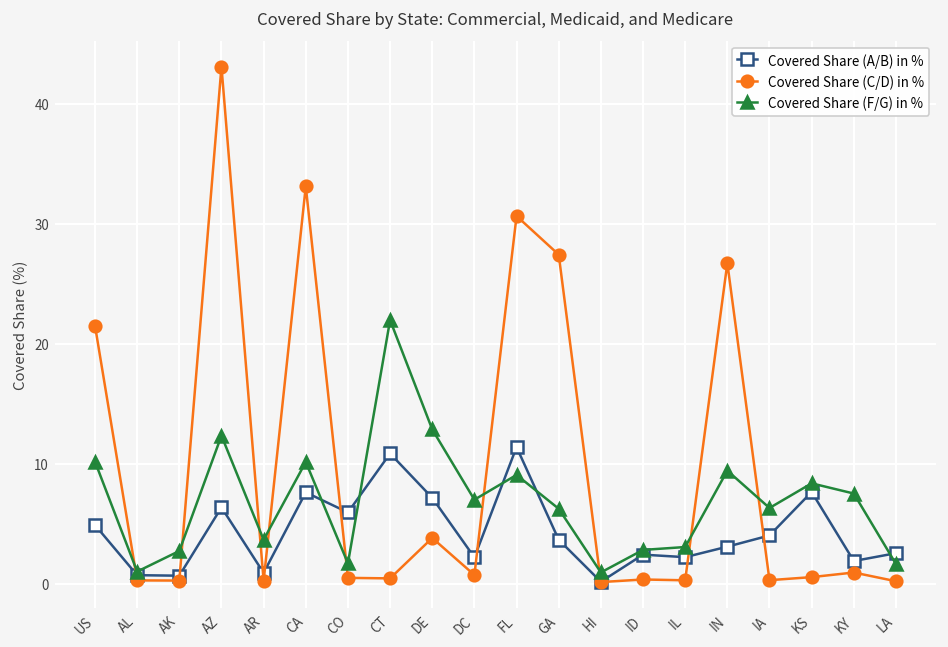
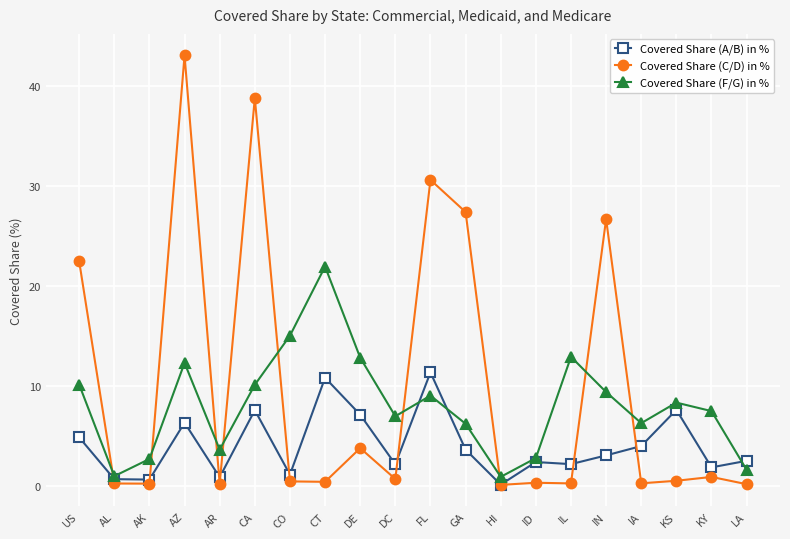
  {
    "Covered Share (A/B) in %": {
      "US": 4.9,
      "AL": 0.7,
      "AK": 0.7,
      "AZ": 6.4,
      "AR": 0.9,
      "CA": 7.6,
-     "CO": 5.9,
+     "CO": 1.2,
      "CT": 10.9,
      "DE": 7.2,
      "DC": 2.2,
      "FL": 11.4,
      "GA": 3.7,
      "ID": 2.4,
      "IL": 2.2,
      "IN": 3.1,
      "IA": 4.0,
      "KS": 7.7,
      "KY": 1.9,
      "LA": 2.6
    },
    "Covered Share (C/D) in %": {
-     "US": 21.5,
+     "US": 22.5,
      "AL": 0.3,
      "AK": 0.3,
      "AZ": 43.1,
      "AR": 0.2,
-     "CA": 33.1,
+     "CA": 38.8,
      "CO": 0.5,
      "CT": 0.5,
      "DE": 3.8,
      "DC": 0.7,
      "FL": 30.6,
      "GA": 27.4,
      "ID": 0.4,
      "IL": 0.3,
      "IN": 26.7,
      "IA": 0.3,
      "KS": 0.6,
      "KY": 0.9,
      "LA": 0.2
    },
    "Covered Share (F/G) in %": {
      "US": 10.2,
      "AL": 1.0,
      "AK": 2.7,
      "AZ": 12.3,
      "AR": 3.7,
      "CA": 10.1,
-     "CO": 1.7,
+     "CO": 15.1,
      "CT": 22.0,
      "DE": 12.9,
      "DC": 7.0,
      "FL": 9.1,
      "GA": 6.3,
      "HI": 0.9,
      "ID": 2.8,
-     "IL": 3.1,
+     "IL": 12.9,
      "IN": 9.4,
      "IA": 6.3,
      "KS": 8.4,
      "KY": 7.5,
      "LA": 1.7
    }
  }
